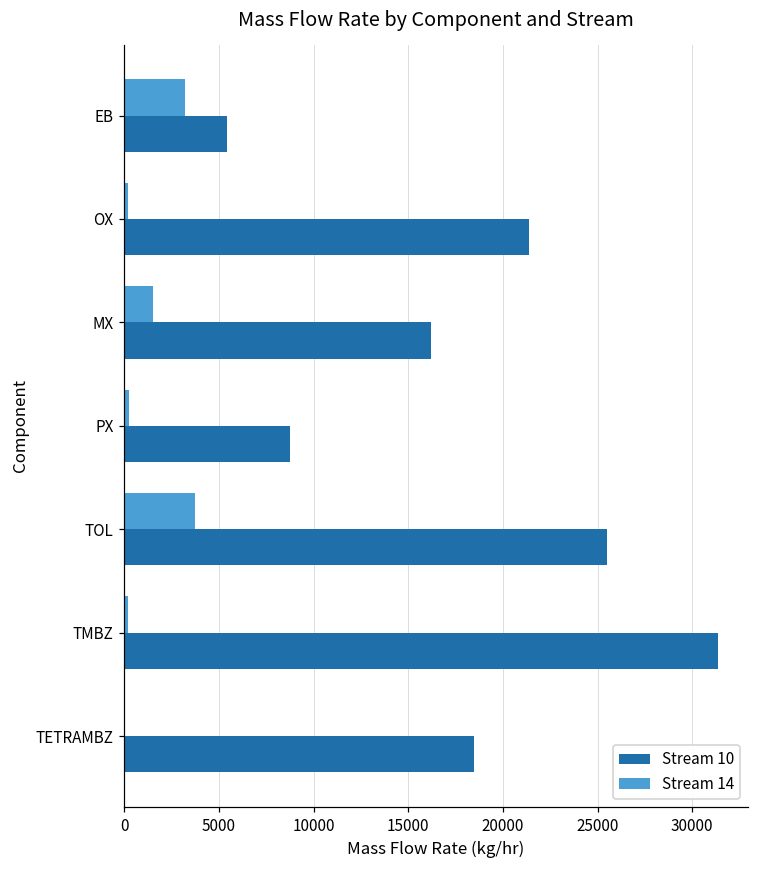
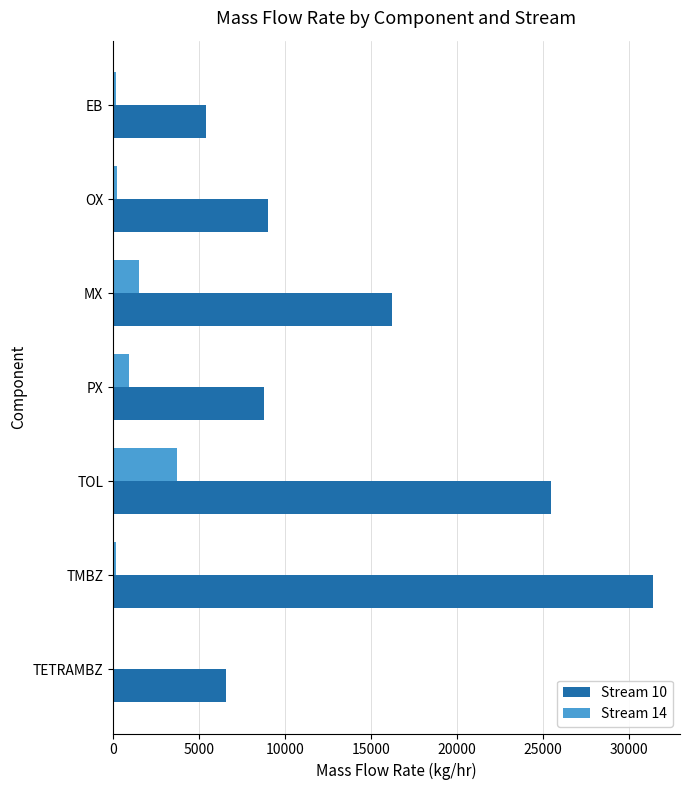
  {
    "Stream 10": {
      "EB": 5400,
-     "OX": 21400,
+     "OX": 9000,
      "MX": 16200,
      "PX": 8800,
      "TOL": 25500,
      "TMBZ": 31400,
-     "TETRAMBZ": 18500
+     "TETRAMBZ": 6600
    },
    "Stream 14": {
-     "EB": 3200,
+     "EB": 200,
      "OX": 200,
      "MX": 1500,
-     "PX": 300,
+     "PX": 1000,
      "TOL": 3700,
      "TMBZ": 200
    }
  }
